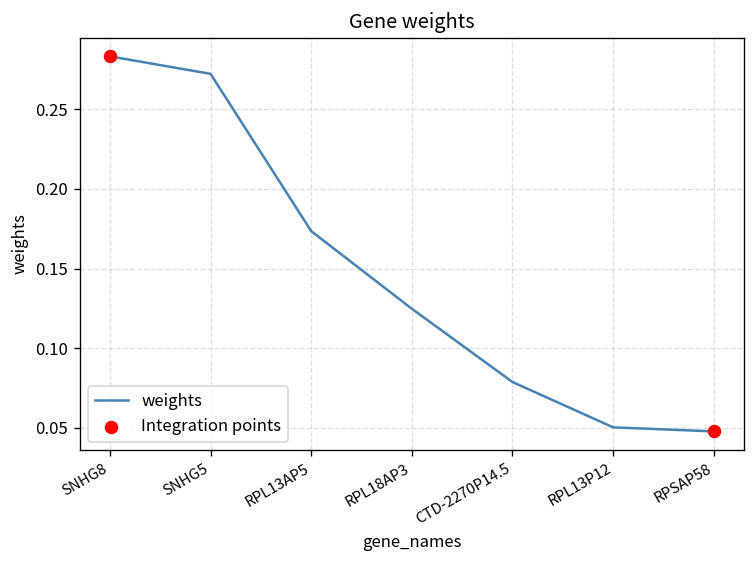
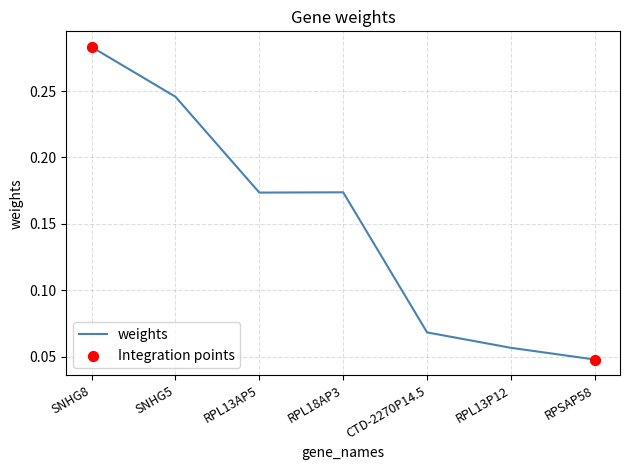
  {
    "weights": {
-     "SNHG5": 0.272,
+     "SNHG5": 0.246,
      "RPL13AP5": 0.174,
-     "RPL18AP3": 0.125,
-     "CTD-2270P14.5": 0.079,
-     "RPL13P12": 0.050
+     "RPL18AP3": 0.174,
+     "CTD-2270P14.5": 0.068,
+     "RPL13P12": 0.057
    }
  }
